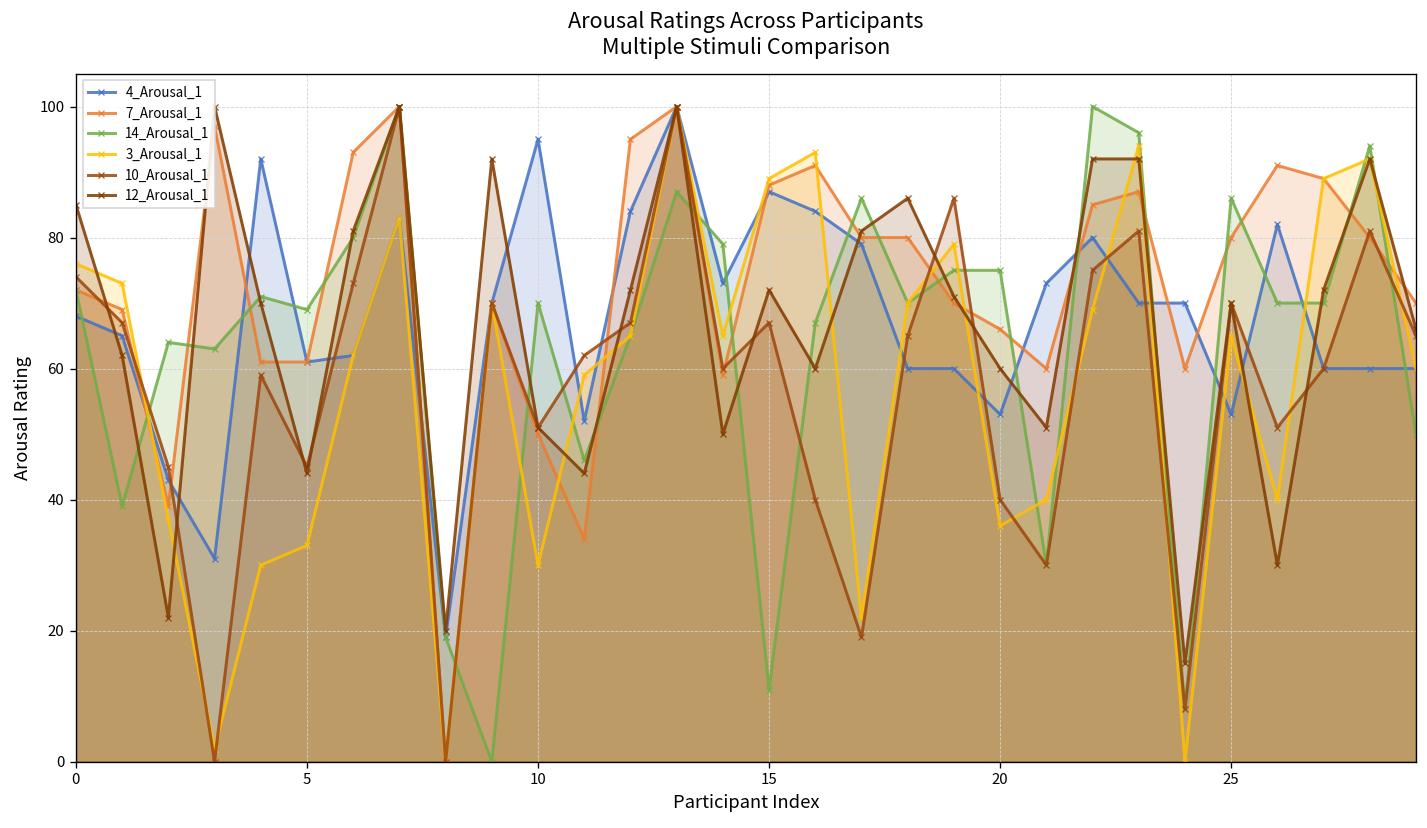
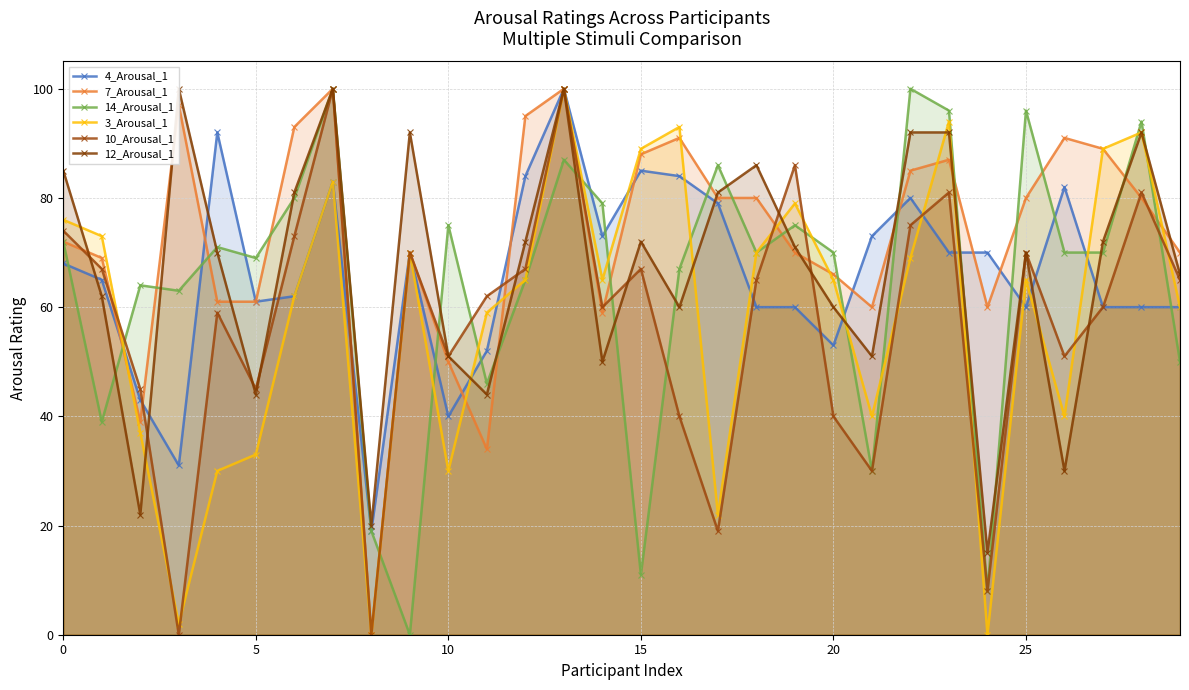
  {
    "4_Arousal_1": {
      "0": 68,
-     "10": 95,
-     "15": 87,
+     "10": 40,
+     "15": 85,
      "20": 53,
-     "25": 53
+     "25": 60
    },
    "7_Arousal_1": {
      "10": 50,
      "15": 88,
      "20": 66,
      "25": 80
    },
    "14_Arousal_1": {
      "5": 69,
-     "10": 70,
+     "10": 75,
      "15": 11,
-     "20": 75,
-     "25": 86
+     "20": 70,
+     "25": 96
    },
    "3_Arousal_1": {
      "0": 76,
      "5": 33,
      "10": 30,
      "15": 89,
-     "20": 36,
+     "20": 65,
      "25": 65
    }
  }
